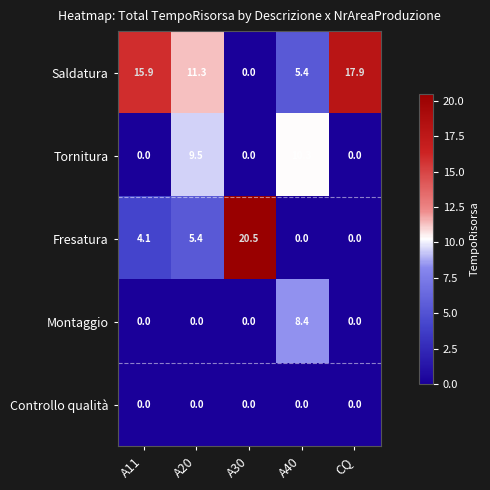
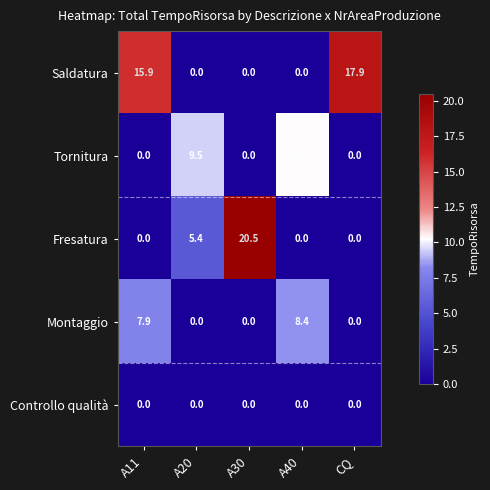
  {
    "Saldatura": {
      "A11": 15.9,
-     "A20": 11.3,
+     "A20": 0.0,
      "A30": 0.0,
-     "A40": 5.4,
+     "A40": 0.0,
      "CQ": 17.9
    },
    "Tornitura": {
      "A11": 0.0,
      "A30": 0.0,
      "CQ": 0.0
    },
    "Fresatura": {
-     "A11": 4.1,
+     "A11": 0.0,
      "A20": 5.4,
      "A30": 20.5,
      "A40": 0.0,
      "CQ": 0.0
    },
    "Montaggio": {
-     "A11": 0.0,
+     "A11": 7.9,
      "A20": 0.0,
      "A30": 0.0,
      "A40": 8.4,
      "CQ": 0.0
    },
    "Controllo qualità": {
      "A11": 0.0,
      "A20": 0.0,
      "A30": 0.0,
      "A40": 0.0,
      "CQ": 0.0
    }
  }
